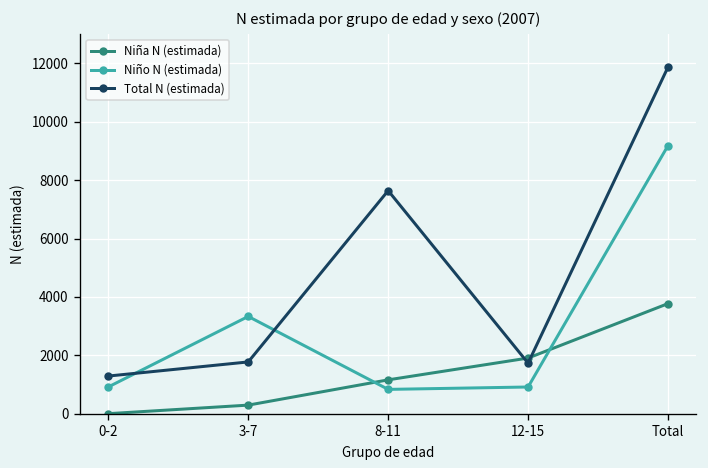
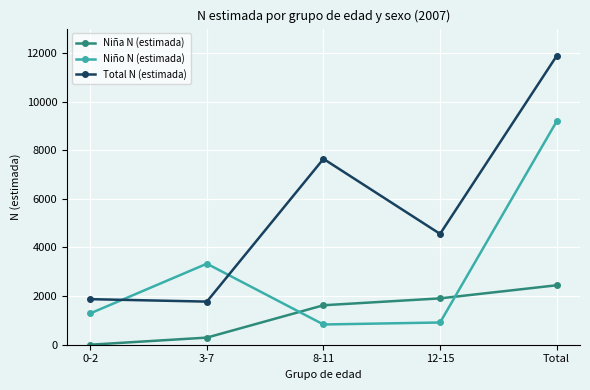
  {
    "Niña N (estimada)": {
      "0-2": 0,
      "3-7": 300,
-     "8-11": 1200,
+     "8-11": 1600,
      "12-15": 1900,
-     "Total": 3800
+     "Total": 2400
    },
    "Niño N (estimada)": {
-     "0-2": 900,
+     "0-2": 1300,
      "3-7": 3300,
      "8-11": 800,
      "12-15": 900,
      "Total": 9200
    },
    "Total N (estimada)": {
-     "0-2": 1300,
+     "0-2": 1900,
      "3-7": 1800,
      "8-11": 7600,
-     "12-15": 1700,
+     "12-15": 4600,
      "Total": 11900
    }
  }
